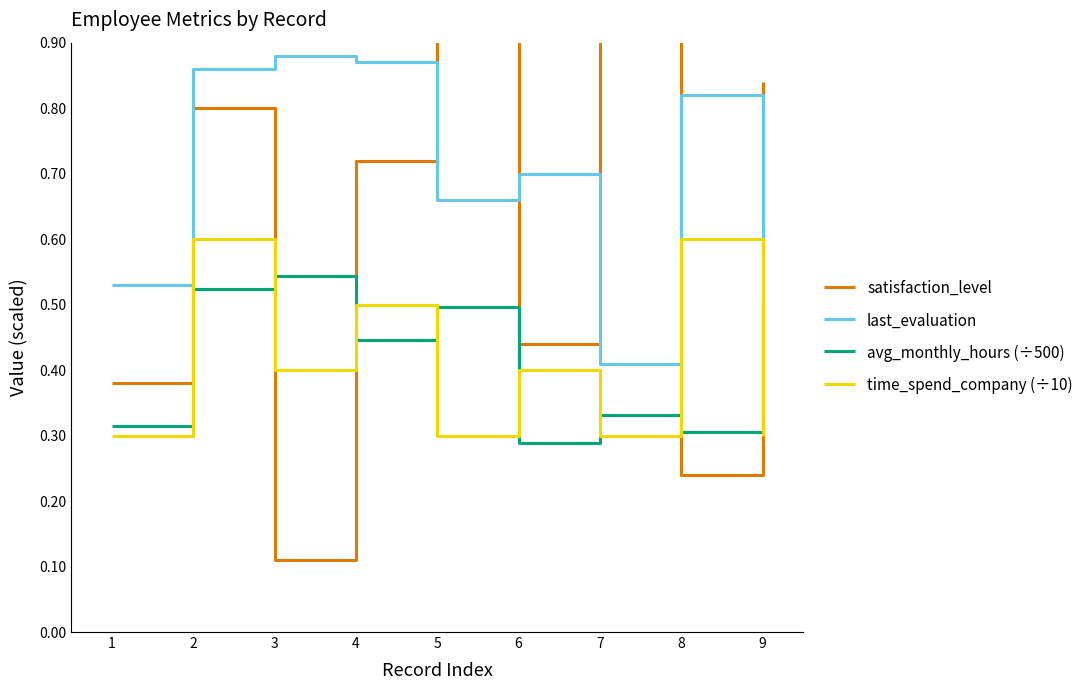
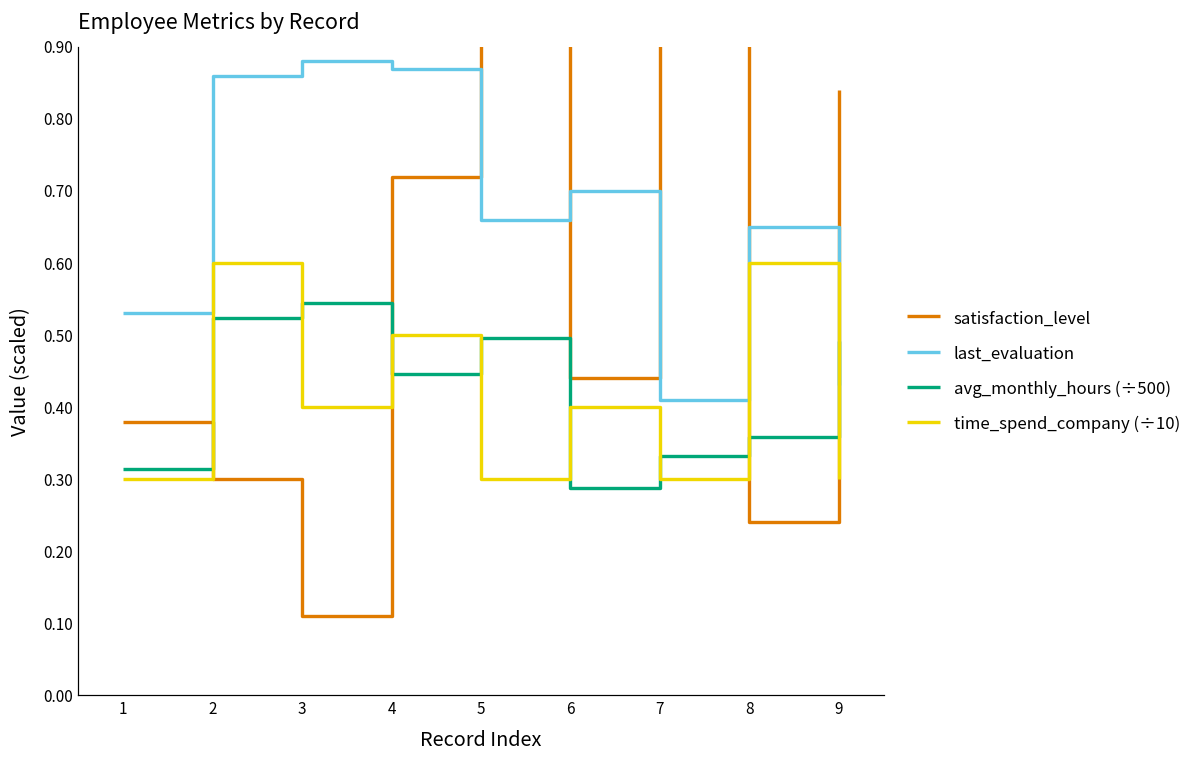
  {
    "satisfaction_level": {
      "1": 0.38,
-     "2": 0.8,
+     "2": 0.3,
      "3": 0.11,
      "4": 0.72,
      "6": 0.44,
      "8": 0.24,
      "9": 0.84
    },
    "last_evaluation": {
      "1": 0.53,
      "2": 0.86,
      "3": 0.88,
      "4": 0.87,
      "5": 0.66,
      "6": 0.70,
      "7": 0.41,
-     "8": 0.82,
+     "8": 0.65,
      "9": 0.43
    },
    "avg_monthly_hours (÷500)": {
      "1": 0.31,
      "2": 0.52,
      "3": 0.54,
      "4": 0.45,
      "5": 0.50,
      "6": 0.29,
      "7": 0.33,
-     "8": 0.31,
+     "8": 0.36,
      "9": 0.49
    },
    "time_spend_company (÷10)": {
      "1": 0.30,
      "2": 0.60,
      "3": 0.40,
      "4": 0.50,
      "5": 0.30,
      "6": 0.40,
      "7": 0.30,
      "8": 0.60,
      "9": 0.30
    }
  }
